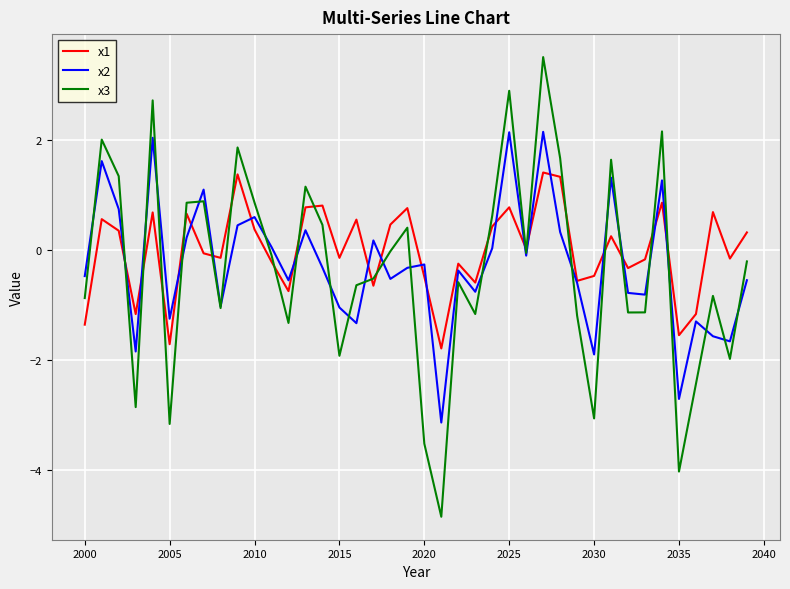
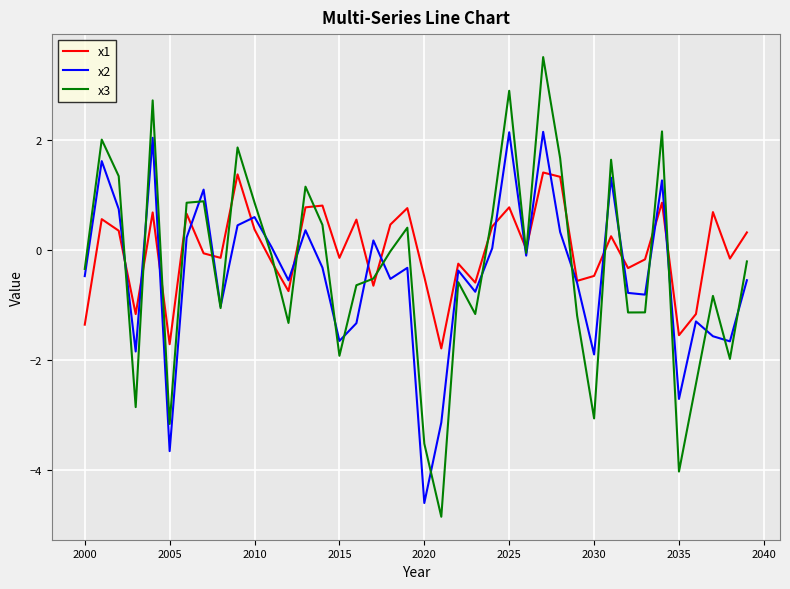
  {
    "x1": {
      "2000": -1.4,
      "2005": -1.7,
      "2010": 0.4,
      "2015": -0.1,
      "2020": -0.5,
      "2025": 0.8,
      "2030": -0.5,
      "2035": -1.6
    },
    "x2": {
      "2000": -0.5,
-     "2005": -1.3,
+     "2005": -3.7,
      "2010": 0.6,
-     "2015": -1.0,
-     "2020": -0.3,
+     "2015": -1.7,
+     "2020": -4.6,
      "2025": 2.1,
      "2030": -1.9,
      "2035": -2.7
    },
    "x3": {
-     "2000": -0.9,
+     "2000": -0.3,
      "2005": -3.2,
      "2010": 0.9,
      "2015": -1.9,
      "2020": -3.5,
      "2025": 2.9,
      "2030": -3.1,
      "2035": -4.0
    }
  }
